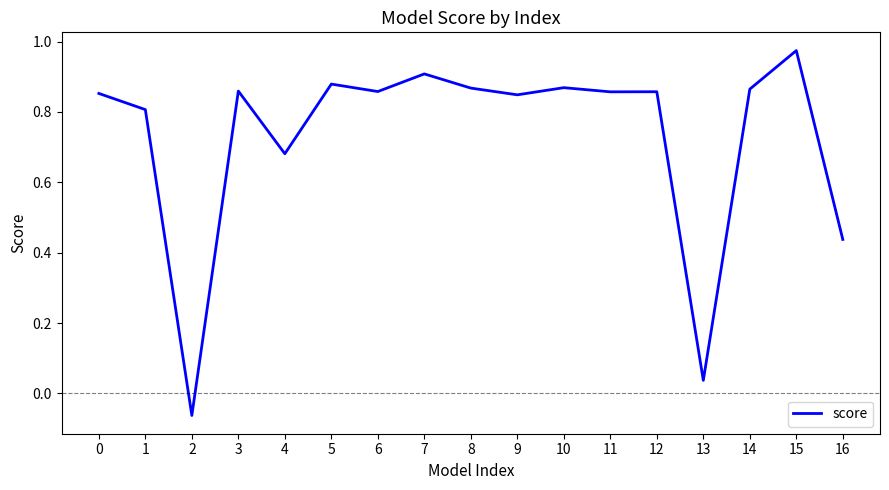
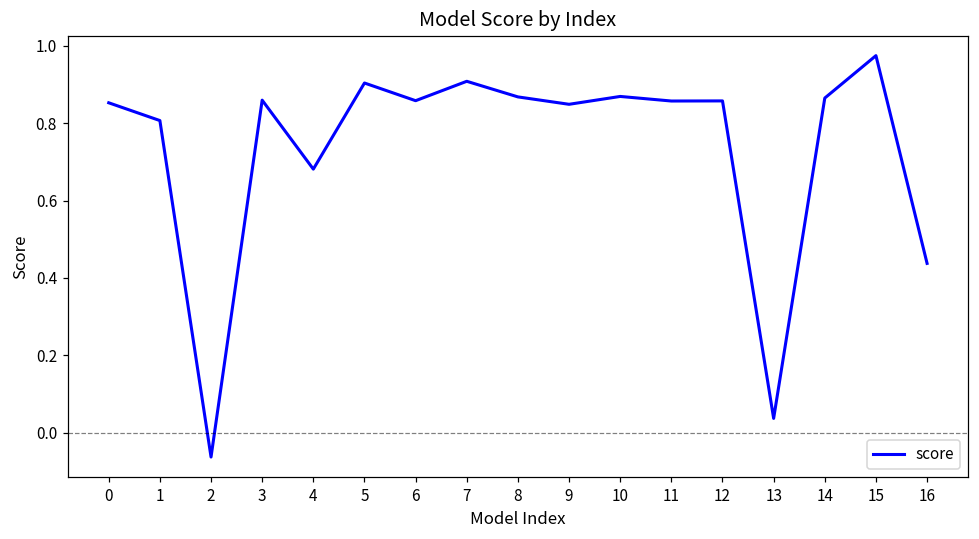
  {
    "0": 0.85,
    "1": 0.81,
    "2": -0.06,
    "3": 0.86,
    "4": 0.68,
-   "5": 0.88,
+   "5": 0.90,
    "6": 0.86,
    "7": 0.91,
    "8": 0.87,
    "9": 0.85,
    "10": 0.87,
    "11": 0.86,
    "12": 0.86,
    "13": 0.04,
    "14": 0.86,
    "15": 0.97,
    "16": 0.44
  }
